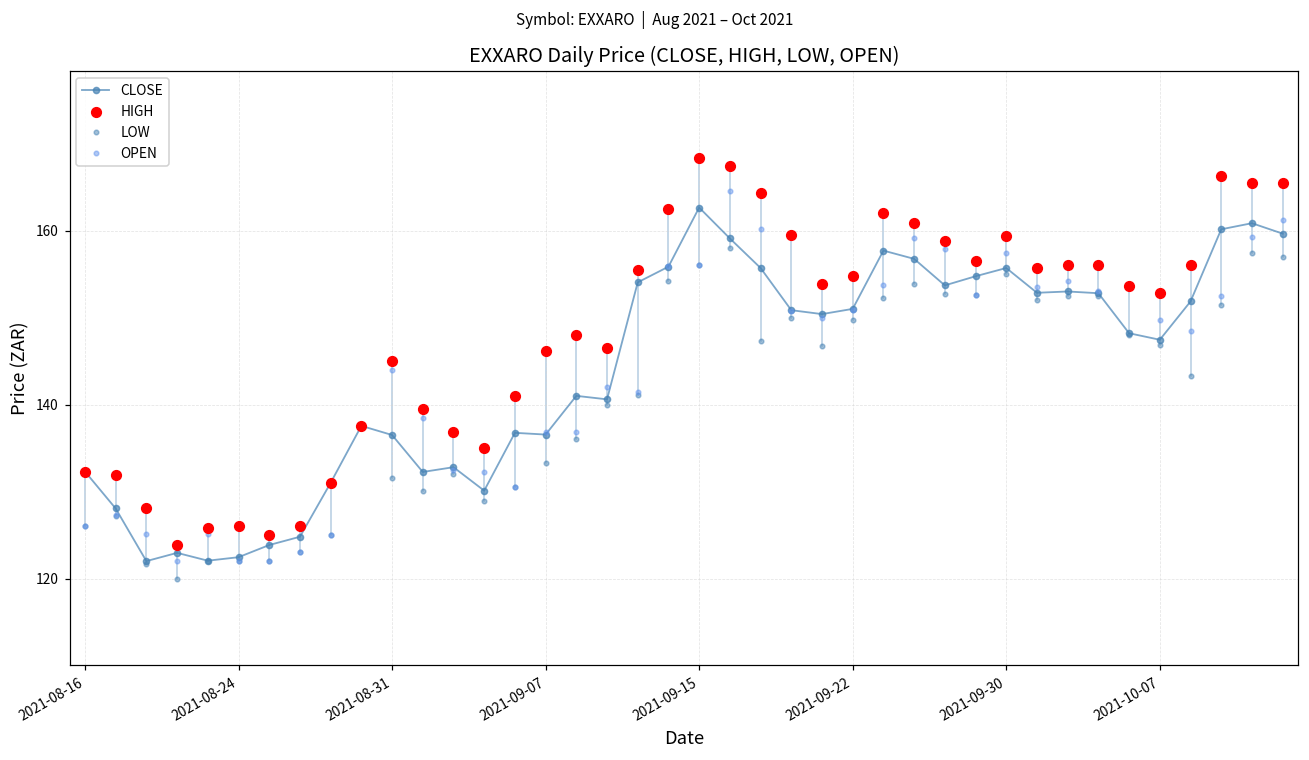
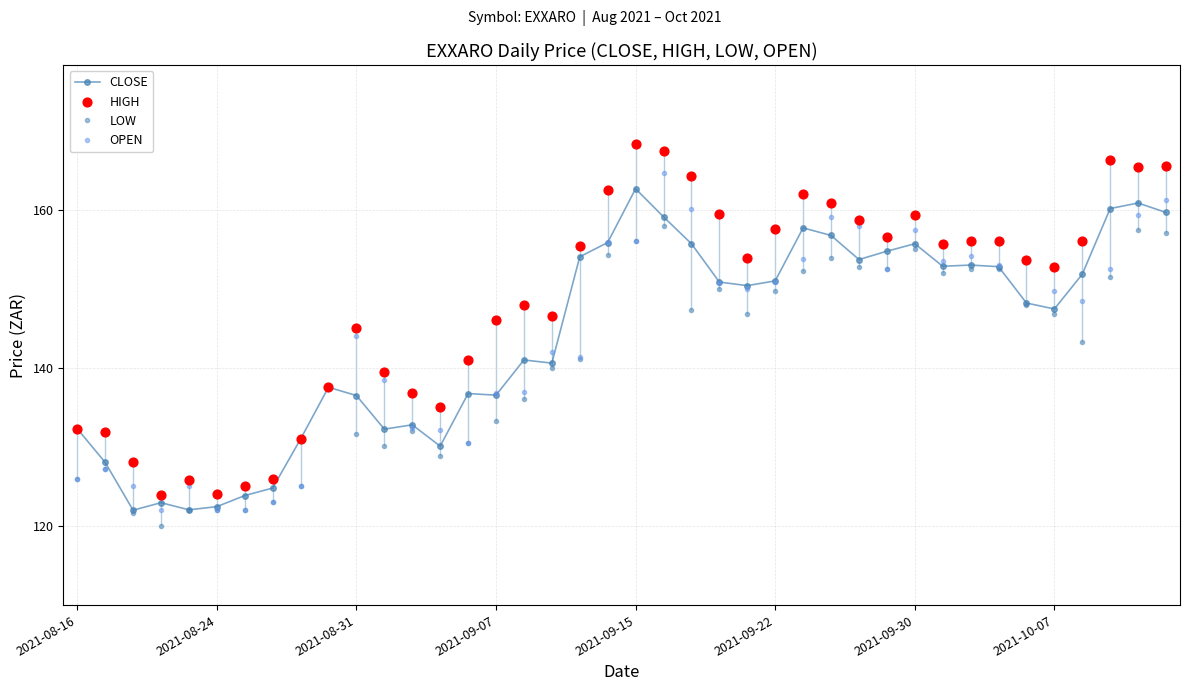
  {
    "HIGH": {
-     "2021-08-24": 126,
-     "2021-09-22": 155
+     "2021-08-24": 124,
+     "2021-09-22": 158
    }
  }
